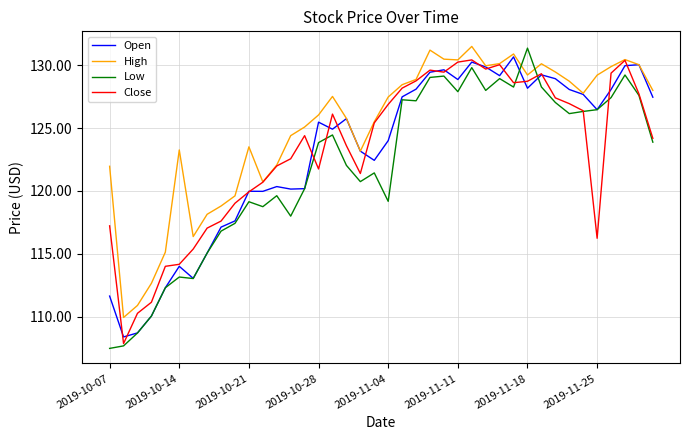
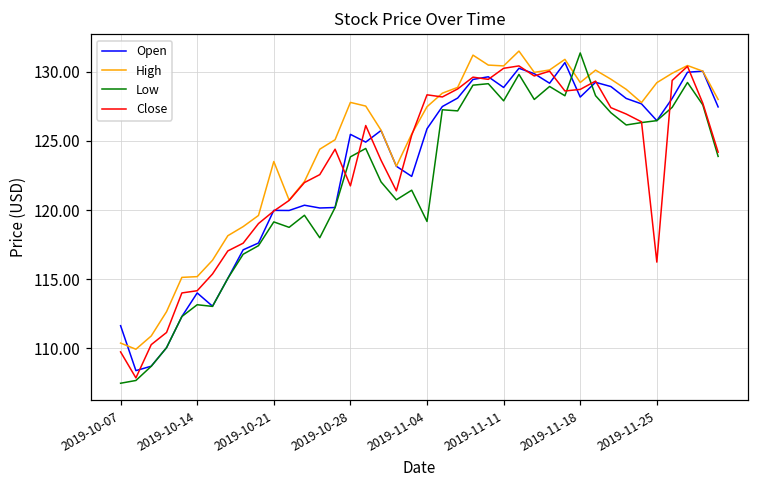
  {
    "Open": {
      "2019-10-07": 111.6,
      "2019-10-28": 125.5,
-     "2019-11-04": 124.0,
+     "2019-11-04": 125.9,
      "2019-11-11": 128.9,
      "2019-11-18": 128.2
    },
    "High": {
-     "2019-10-07": 122.0,
-     "2019-10-14": 123.3,
+     "2019-10-07": 110.4,
+     "2019-10-14": 115.2,
      "2019-10-21": 123.5,
-     "2019-10-28": 126.0,
+     "2019-10-28": 127.8,
      "2019-11-04": 127.5,
      "2019-11-18": 129.2,
      "2019-11-25": 129.2
    },
    "Low": {
      "2019-10-07": 107.5,
      "2019-10-14": 113.1,
      "2019-10-21": 119.1,
      "2019-10-28": 123.8,
      "2019-11-04": 119.2,
      "2019-11-11": 127.9,
      "2019-11-18": 131.4
    },
    "Close": {
-     "2019-10-07": 117.2,
+     "2019-10-07": 109.7,
      "2019-10-28": 121.7,
-     "2019-11-04": 126.9,
+     "2019-11-04": 128.3,
      "2019-11-18": 128.7,
      "2019-11-25": 116.2
    }
  }
